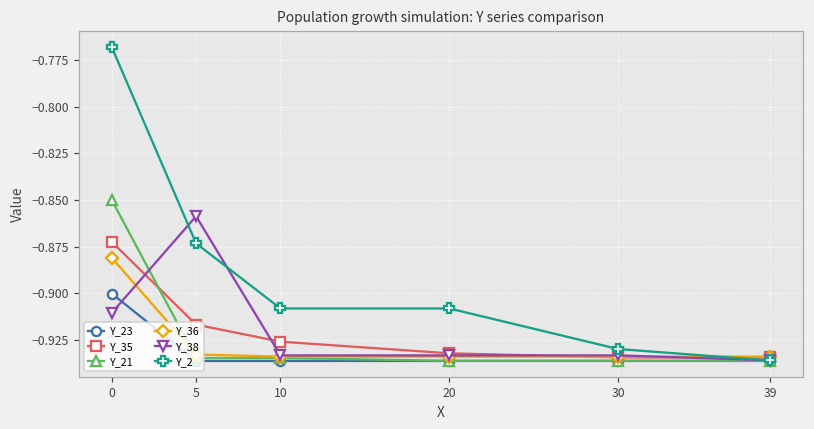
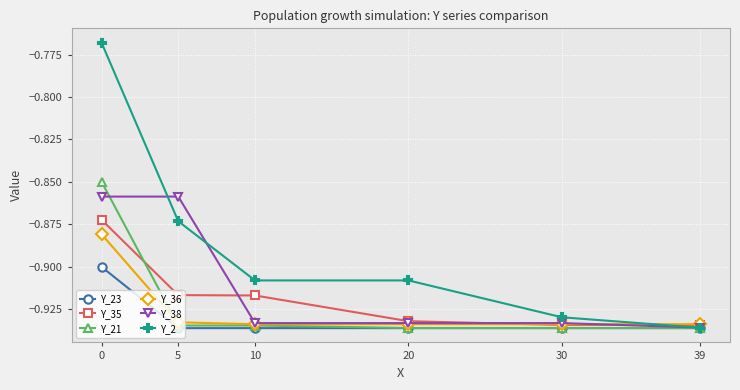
  {
    "Y_23": {
      "0": -0.900,
      "10": -0.936
    },
    "Y_35": {
      "0": -0.872,
-     "10": -0.926
+     "10": -0.917
    },
    "Y_21": {
      "0": -0.850
    },
    "Y_36": {
      "0": -0.881
    },
    "Y_38": {
-     "0": -0.911,
+     "0": -0.859,
      "5": -0.859
    },
    "Y_2": {
      "0": -0.768,
      "5": -0.873,
      "10": -0.908,
      "20": -0.908,
      "30": -0.930
    }
  }
